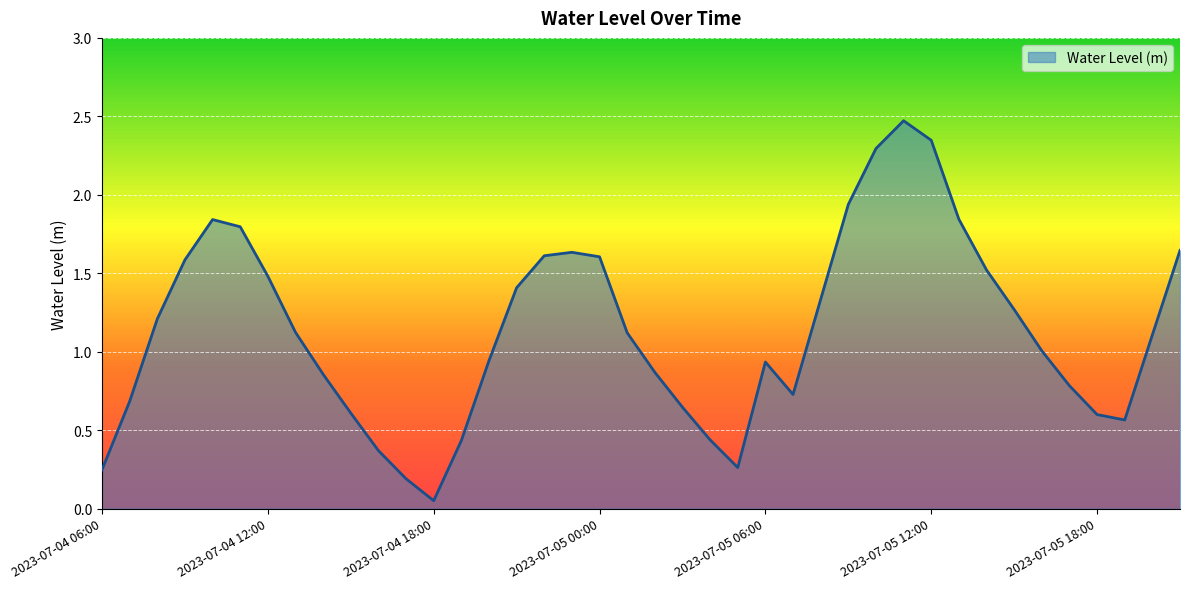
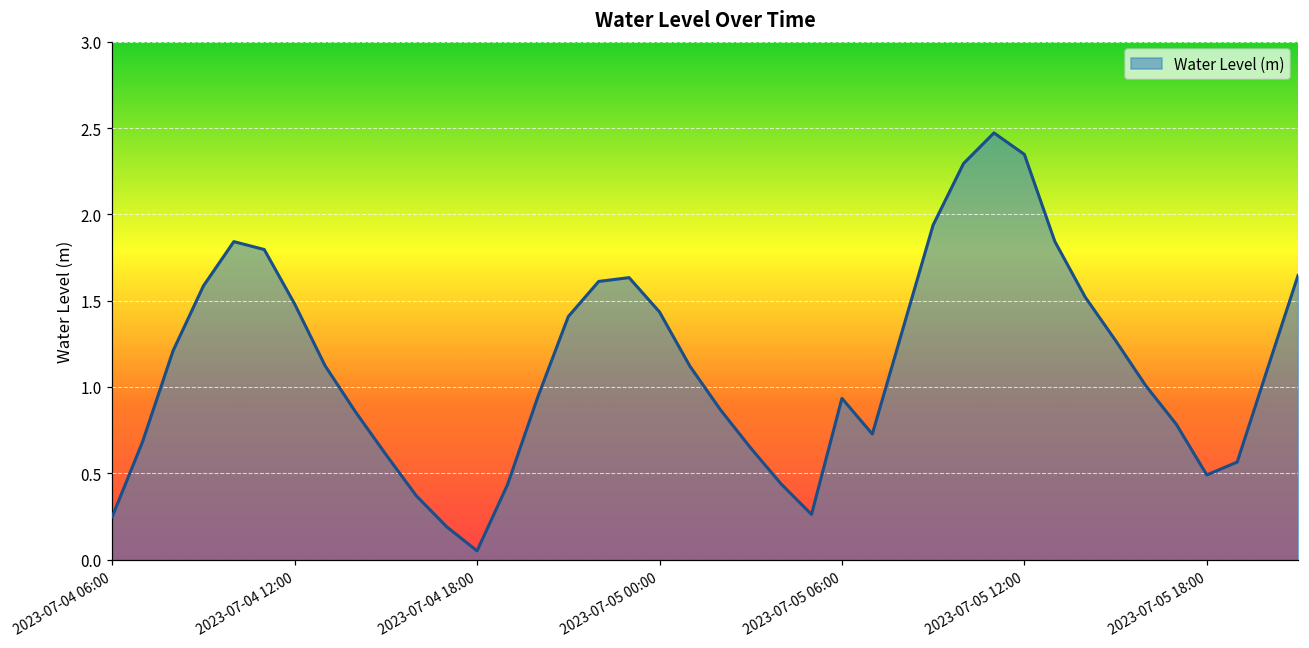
  {
    "2023-07-04 06:00": 0.25,
    "2023-07-04 12:00": 1.48,
    "2023-07-04 18:00": 0.05,
-   "2023-07-05 00:00": 1.60,
+   "2023-07-05 00:00": 1.43,
    "2023-07-05 06:00": 0.93,
    "2023-07-05 12:00": 2.35,
-   "2023-07-05 18:00": 0.60
+   "2023-07-05 18:00": 0.49
  }
